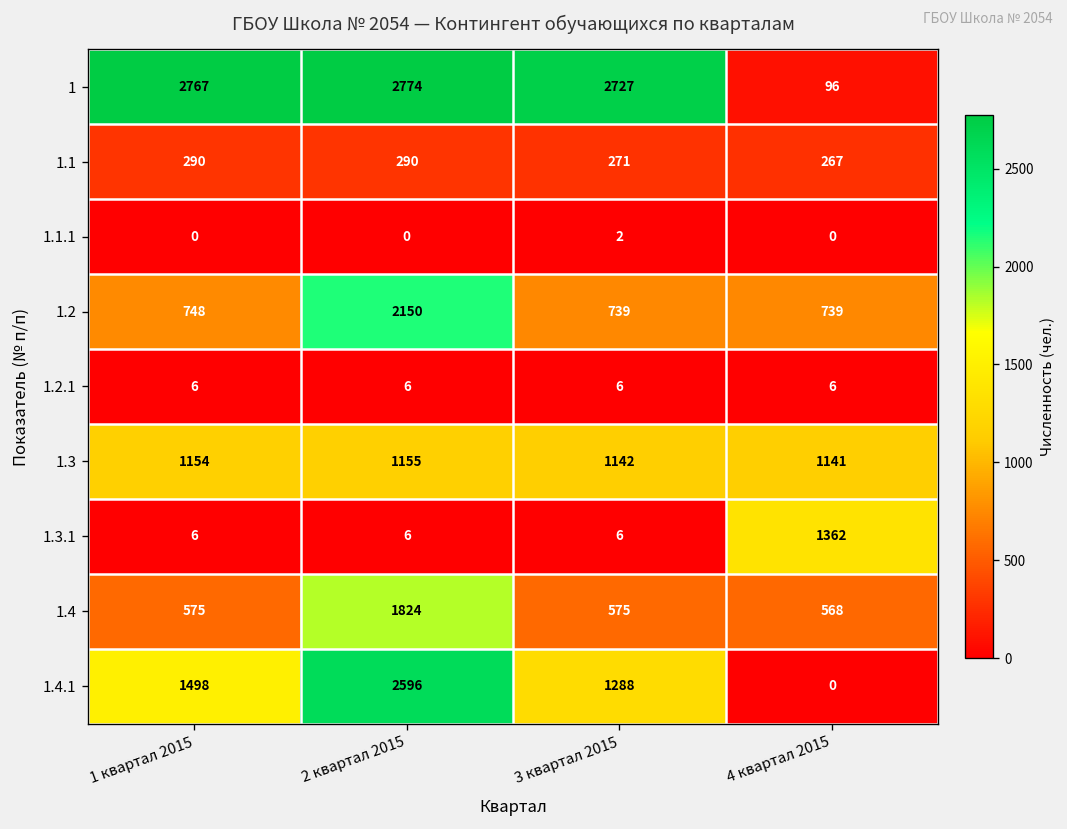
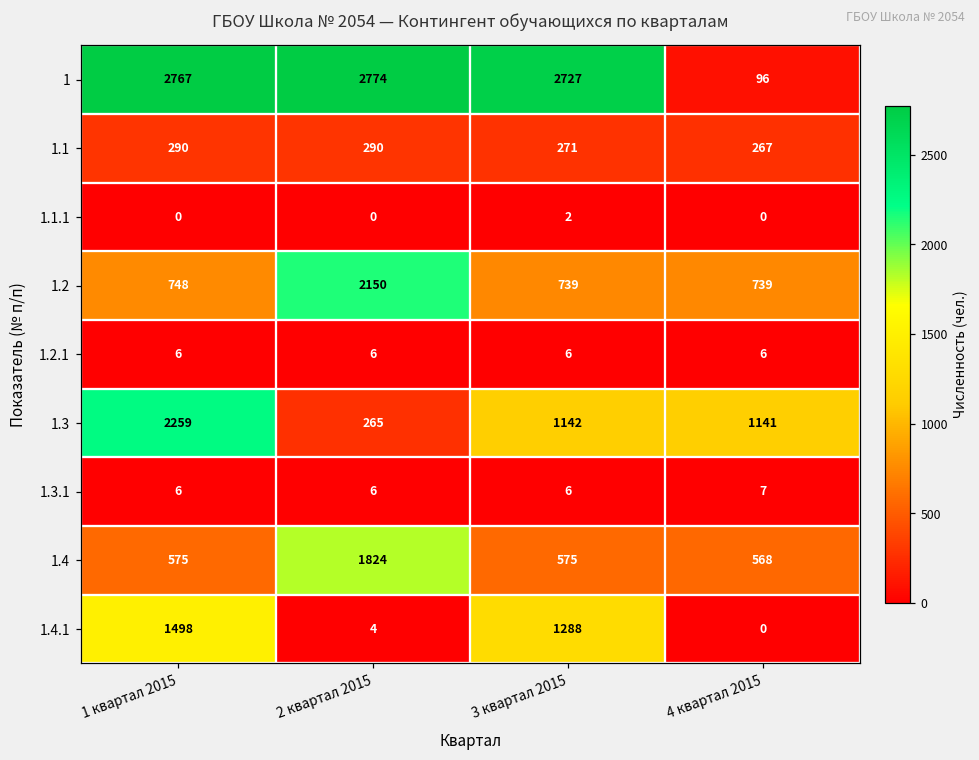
  {
    "1": {
      "1 квартал 2015": 2767,
      "2 квартал 2015": 2774,
      "3 квартал 2015": 2727,
      "4 квартал 2015": 96
    },
    "1.1": {
      "1 квартал 2015": 290,
      "2 квартал 2015": 290,
      "3 квартал 2015": 271,
      "4 квартал 2015": 267
    },
    "1.1.1": {
      "1 квартал 2015": 0,
      "2 квартал 2015": 0,
      "3 квартал 2015": 2,
      "4 квартал 2015": 0
    },
    "1.2": {
      "1 квартал 2015": 748,
      "2 квартал 2015": 2150,
      "3 квартал 2015": 739,
      "4 квартал 2015": 739
    },
    "1.2.1": {
      "1 квартал 2015": 6,
      "2 квартал 2015": 6,
      "3 квартал 2015": 6,
      "4 квартал 2015": 6
    },
    "1.3": {
-     "1 квартал 2015": 1154,
-     "2 квартал 2015": 1155,
+     "1 квартал 2015": 2259,
+     "2 квартал 2015": 265,
      "3 квартал 2015": 1142,
      "4 квартал 2015": 1141
    },
    "1.3.1": {
      "1 квартал 2015": 6,
      "2 квартал 2015": 6,
      "3 квартал 2015": 6,
-     "4 квартал 2015": 1362
+     "4 квартал 2015": 7
    },
    "1.4": {
      "1 квартал 2015": 575,
      "2 квартал 2015": 1824,
      "3 квартал 2015": 575,
      "4 квартал 2015": 568
    },
    "1.4.1": {
      "1 квартал 2015": 1498,
-     "2 квартал 2015": 2596,
+     "2 квартал 2015": 4,
      "3 квартал 2015": 1288,
      "4 квартал 2015": 0
    }
  }
